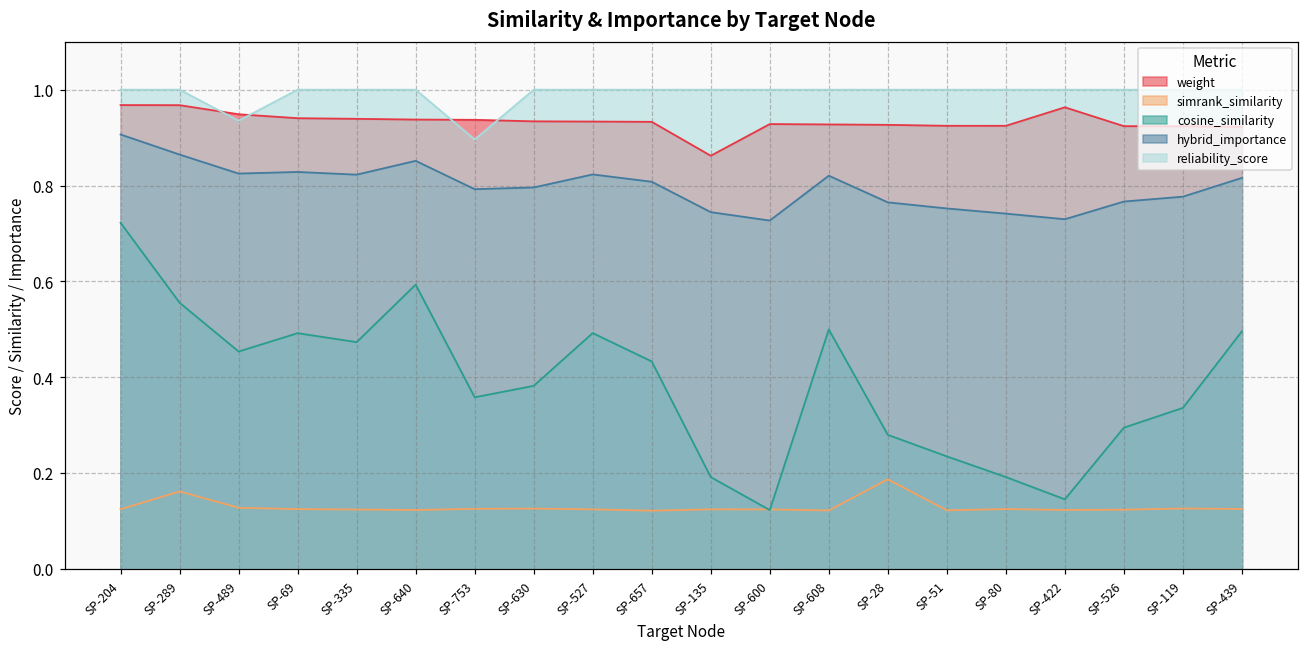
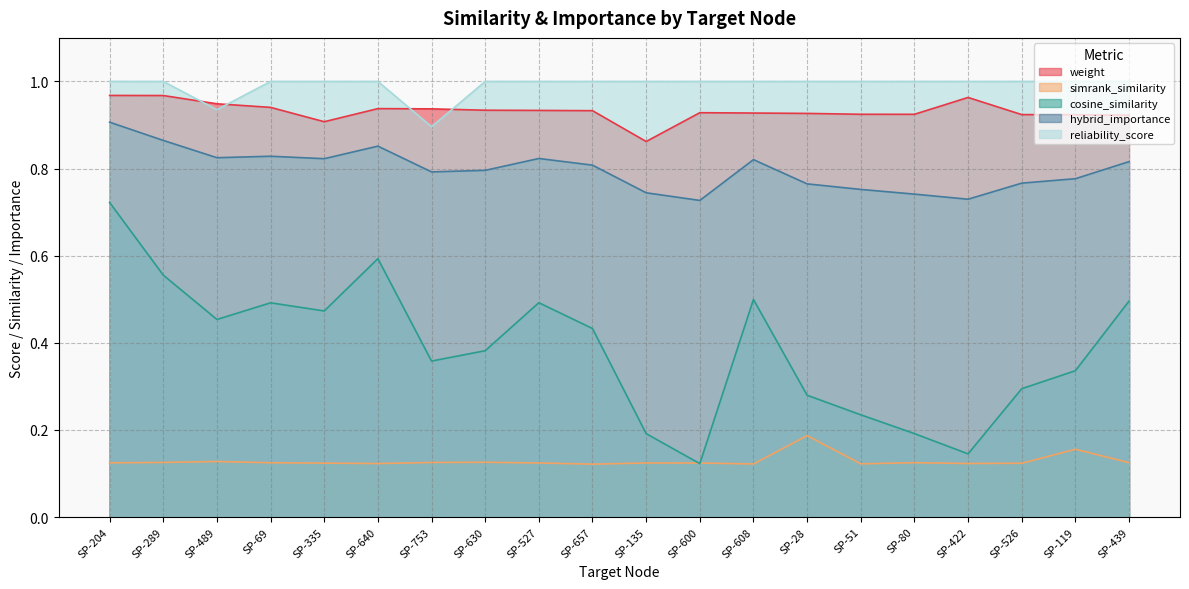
  {
    "weight": {
      "SP-204": 0.97,
      "SP-289": 0.97,
      "SP-489": 0.95,
      "SP-69": 0.94,
-     "SP-335": 0.94,
+     "SP-335": 0.91,
      "SP-640": 0.94,
      "SP-753": 0.94,
      "SP-630": 0.93,
      "SP-527": 0.93,
      "SP-657": 0.93,
      "SP-135": 0.86,
      "SP-600": 0.93,
      "SP-608": 0.93,
      "SP-28": 0.93,
      "SP-51": 0.92,
      "SP-80": 0.92,
      "SP-422": 0.96,
      "SP-526": 0.92
    },
    "simrank_similarity": {
      "SP-204": 0.12,
-     "SP-289": 0.16,
+     "SP-289": 0.13,
      "SP-489": 0.13,
      "SP-69": 0.12,
      "SP-335": 0.12,
      "SP-640": 0.12,
      "SP-753": 0.13,
      "SP-630": 0.13,
      "SP-527": 0.12,
      "SP-657": 0.12,
      "SP-135": 0.12,
      "SP-608": 0.12,
      "SP-28": 0.19,
      "SP-51": 0.12,
      "SP-80": 0.12,
      "SP-422": 0.12,
      "SP-526": 0.12,
-     "SP-119": 0.13,
+     "SP-119": 0.16,
      "SP-439": 0.12
    },
    "reliability_score": {
      "SP-204": 1.00,
      "SP-289": 1.00,
      "SP-489": 0.94,
      "SP-69": 1.00,
      "SP-335": 1.00,
      "SP-640": 1.00,
      "SP-753": 0.90,
      "SP-630": 1.00,
      "SP-527": 1.00,
      "SP-657": 1.00,
      "SP-135": 1.00,
      "SP-600": 1.00,
      "SP-608": 1.00,
      "SP-28": 1.00,
      "SP-51": 1.00,
      "SP-80": 1.00,
      "SP-422": 1.00,
      "SP-526": 1.00
    }
  }
